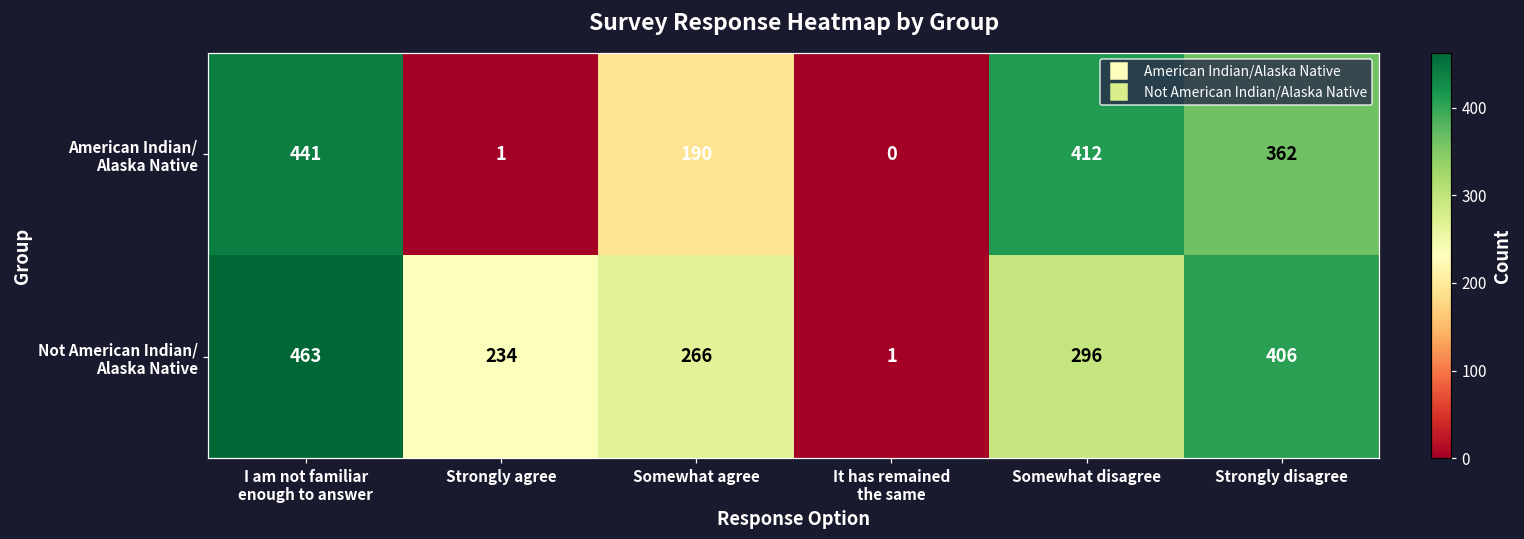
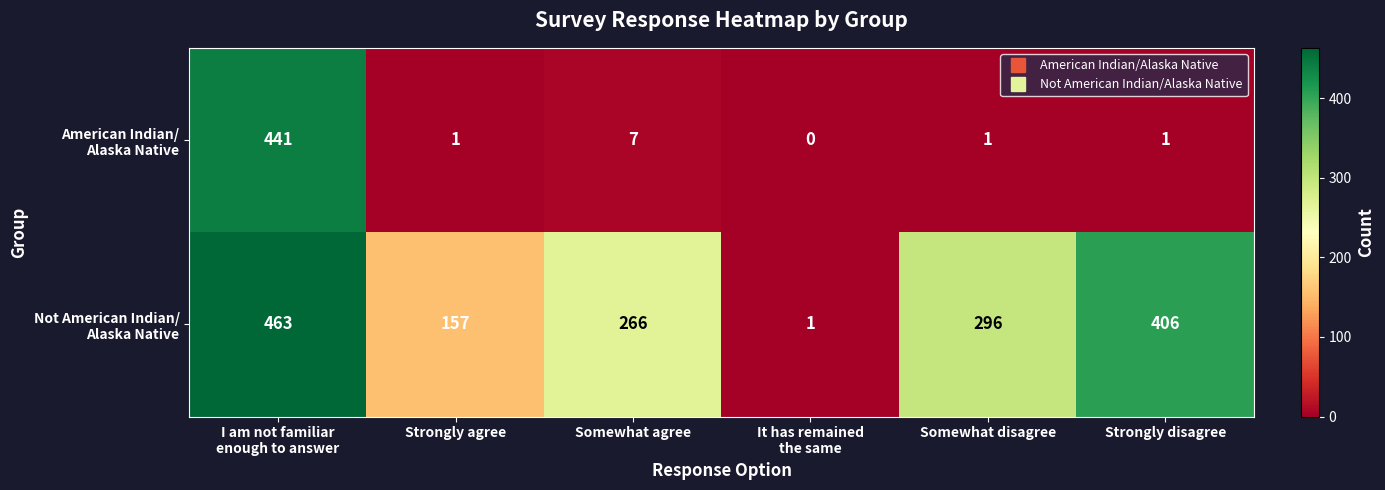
  {
    "American Indian/ Alaska Native": {
      "I am not familiar enough to answer": 441,
      "Strongly agree": 1,
-     "Somewhat agree": 190,
+     "Somewhat agree": 7,
      "It has remained the same": 0,
-     "Somewhat disagree": 412,
-     "Strongly disagree": 362
+     "Somewhat disagree": 1,
+     "Strongly disagree": 1
    },
    "Not American Indian/ Alaska Native": {
      "I am not familiar enough to answer": 463,
-     "Strongly agree": 234,
+     "Strongly agree": 157,
      "Somewhat agree": 266,
      "It has remained the same": 1,
      "Somewhat disagree": 296,
      "Strongly disagree": 406
    }
  }
